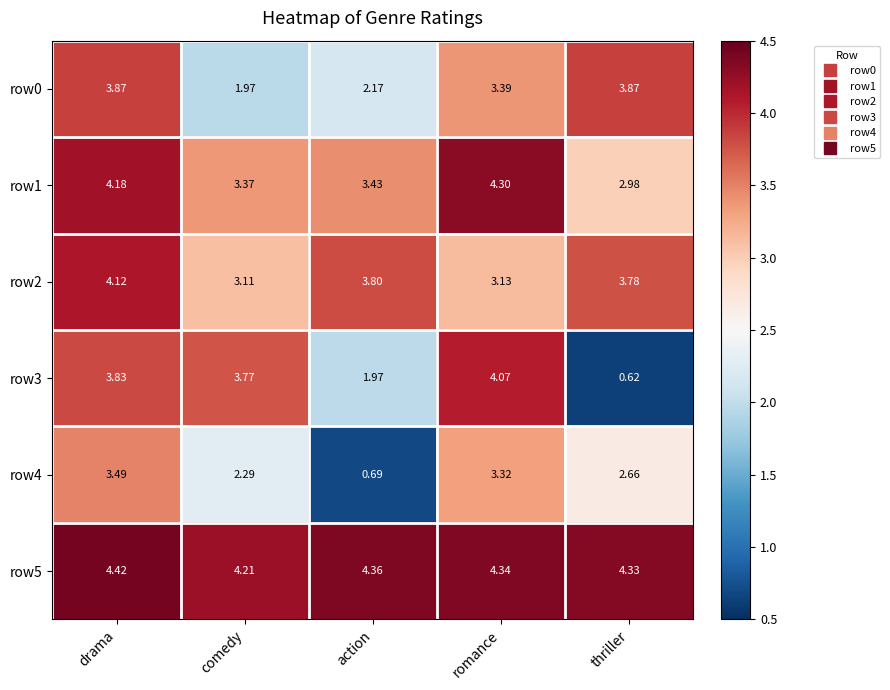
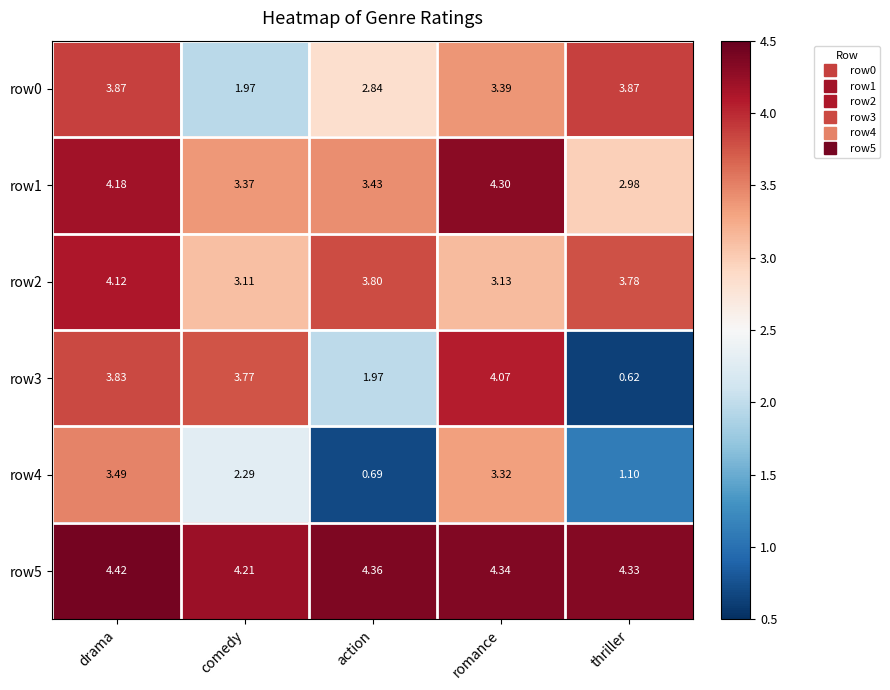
  {
    "row0": {
      "drama": 3.87,
      "comedy": 1.97,
-     "action": 2.17,
+     "action": 2.84,
      "romance": 3.39,
      "thriller": 3.87
    },
    "row1": {
      "drama": 4.18,
      "comedy": 3.37,
      "action": 3.43,
      "romance": 4.30,
      "thriller": 2.98
    },
    "row2": {
      "drama": 4.12,
      "comedy": 3.11,
      "action": 3.80,
      "romance": 3.13,
      "thriller": 3.78
    },
    "row3": {
      "drama": 3.83,
      "comedy": 3.77,
      "action": 1.97,
      "romance": 4.07,
      "thriller": 0.62
    },
    "row4": {
      "drama": 3.49,
      "comedy": 2.29,
      "action": 0.69,
      "romance": 3.32,
-     "thriller": 2.66
+     "thriller": 1.10
    },
    "row5": {
      "drama": 4.42,
      "comedy": 4.21,
      "action": 4.36,
      "romance": 4.34,
      "thriller": 4.33
    }
  }
